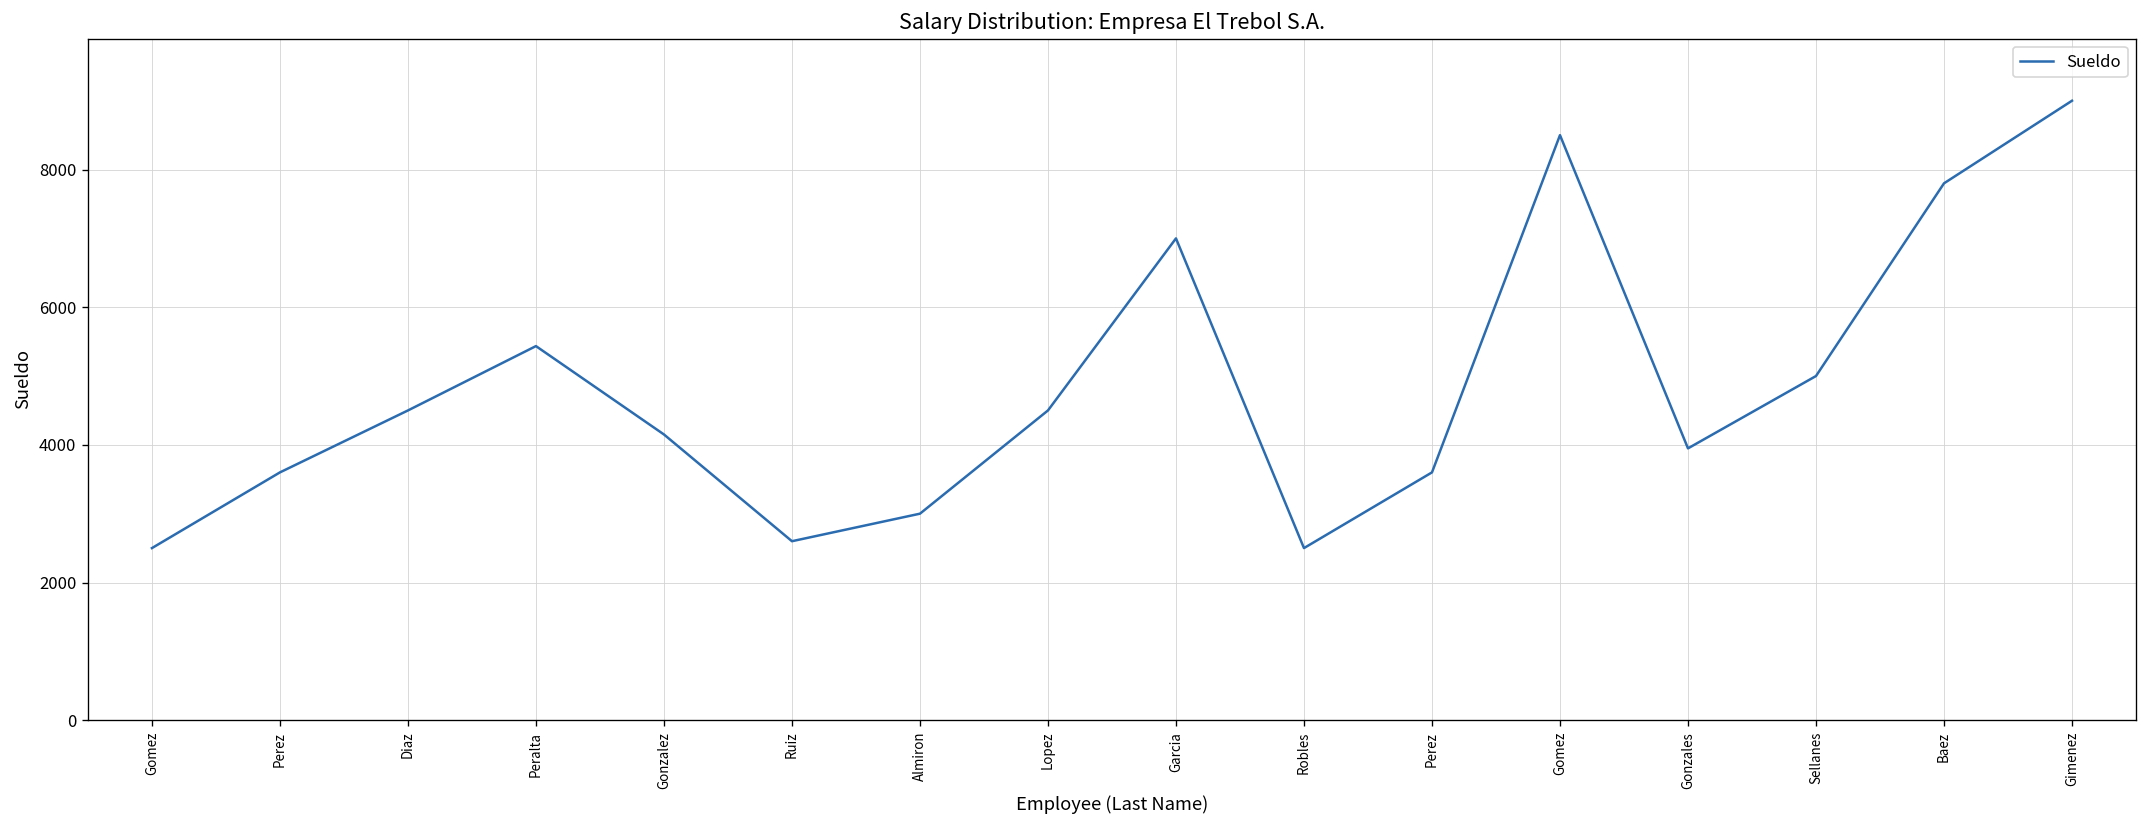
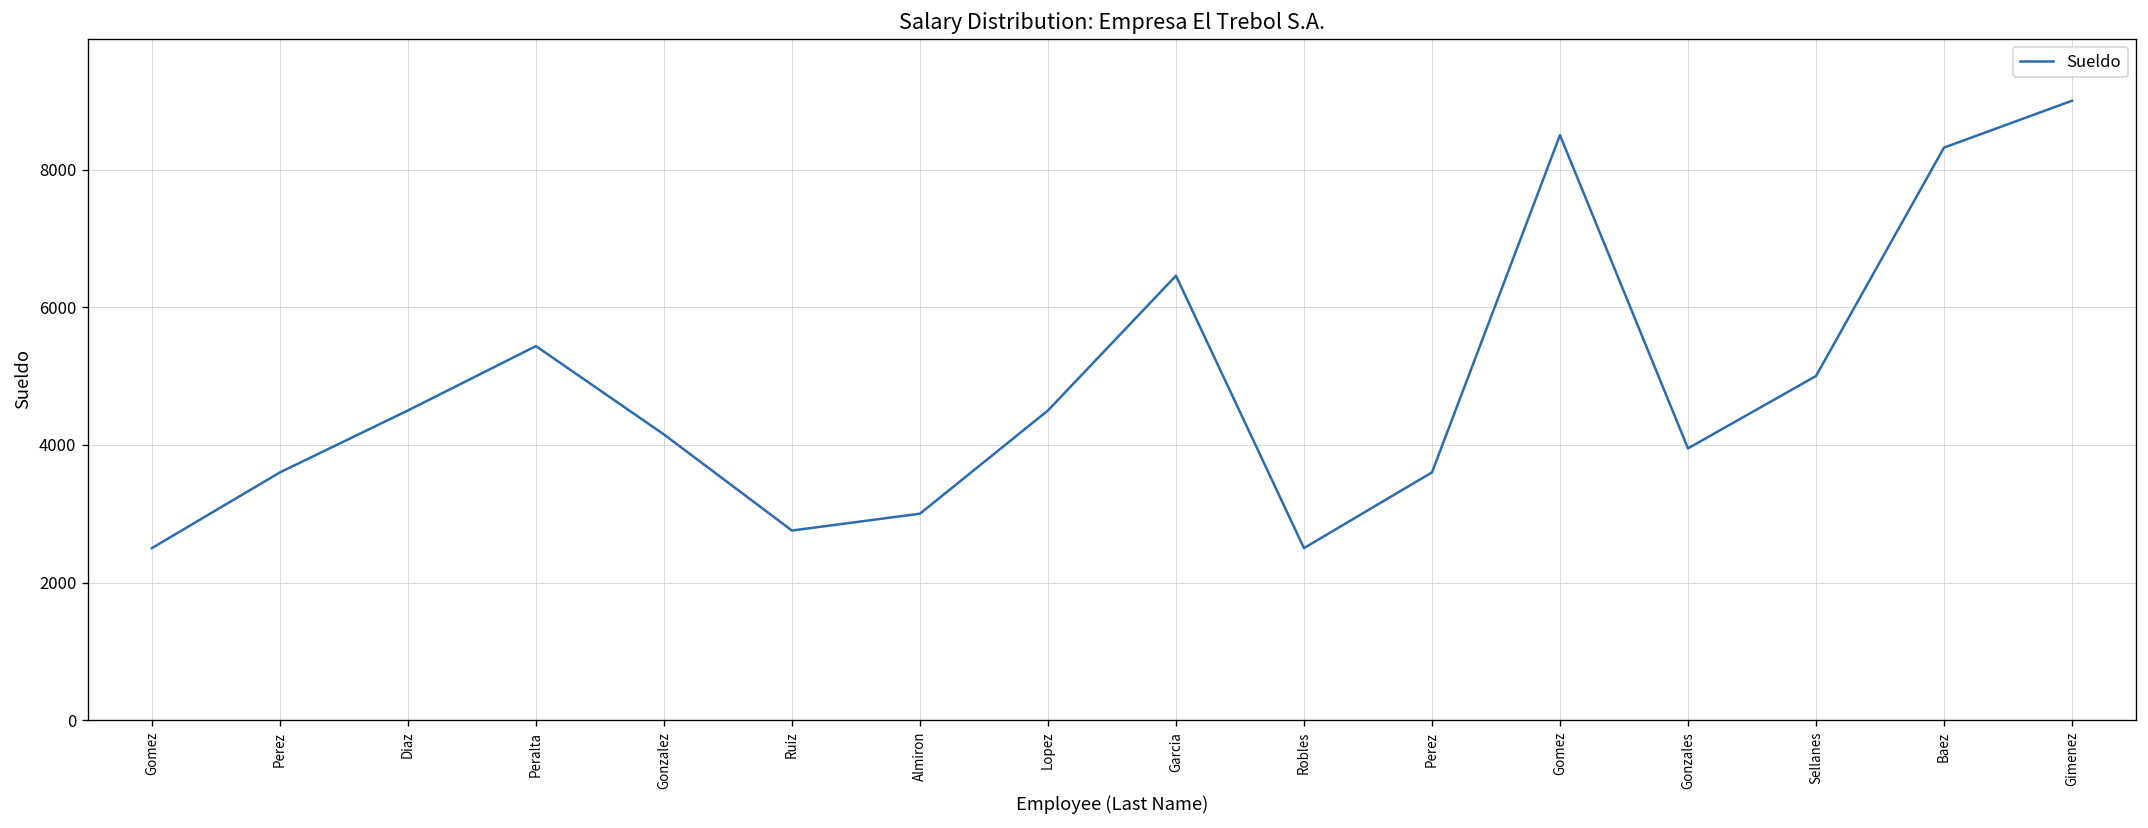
  {
    "Diaz": 4500,
    "Peralta": 5400,
    "Gonzalez": 4200,
-   "Ruiz": 2600,
+   "Ruiz": 2800,
    "Almiron": 3000,
    "Lopez": 4500,
-   "Garcia": 7000,
+   "Garcia": 6500,
    "Robles": 2500,
    "Gonzales": 3900,
    "Sellanes": 5000,
-   "Baez": 7800,
+   "Baez": 8300,
    "Gimenez": 9000
  }
